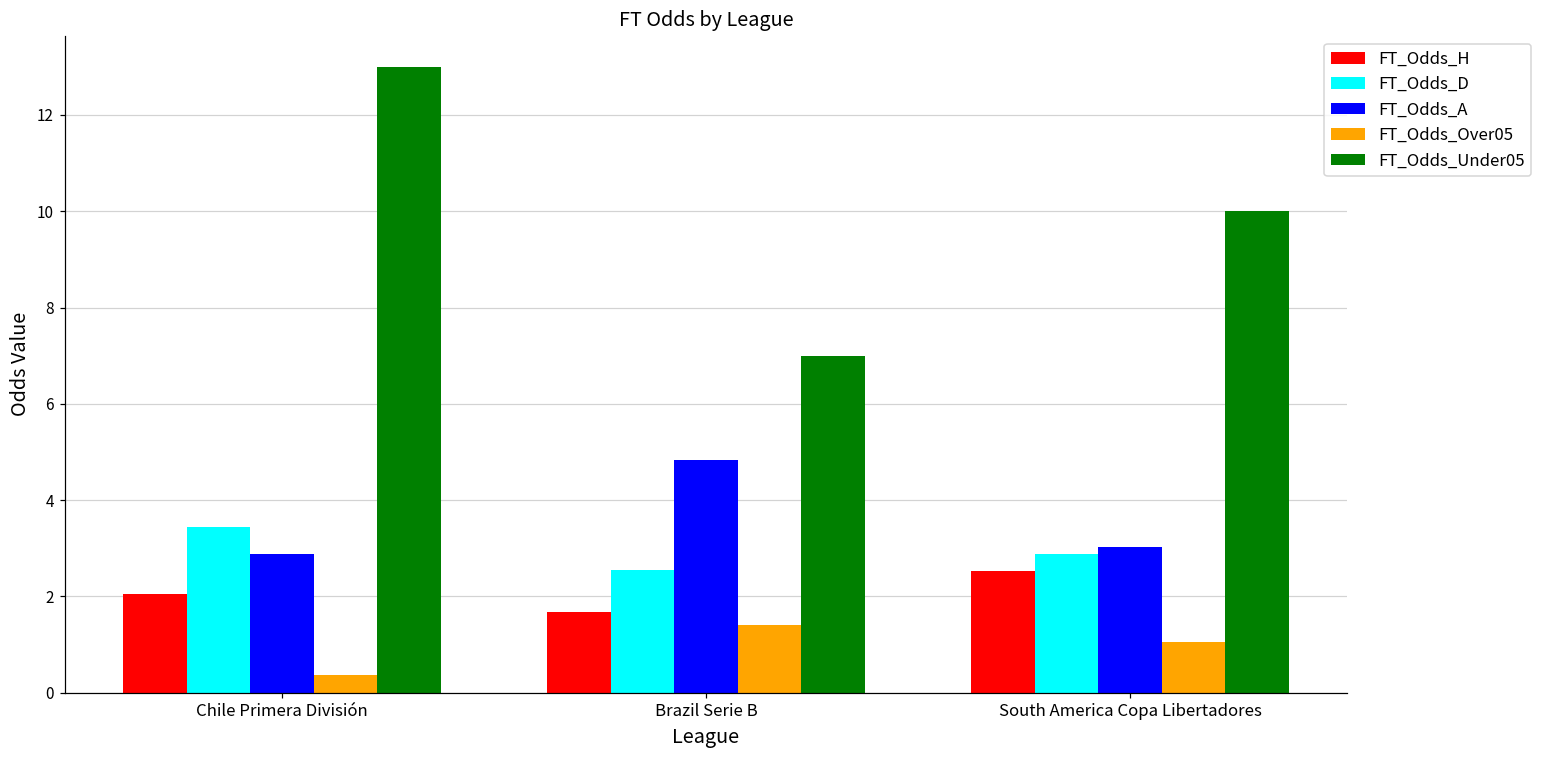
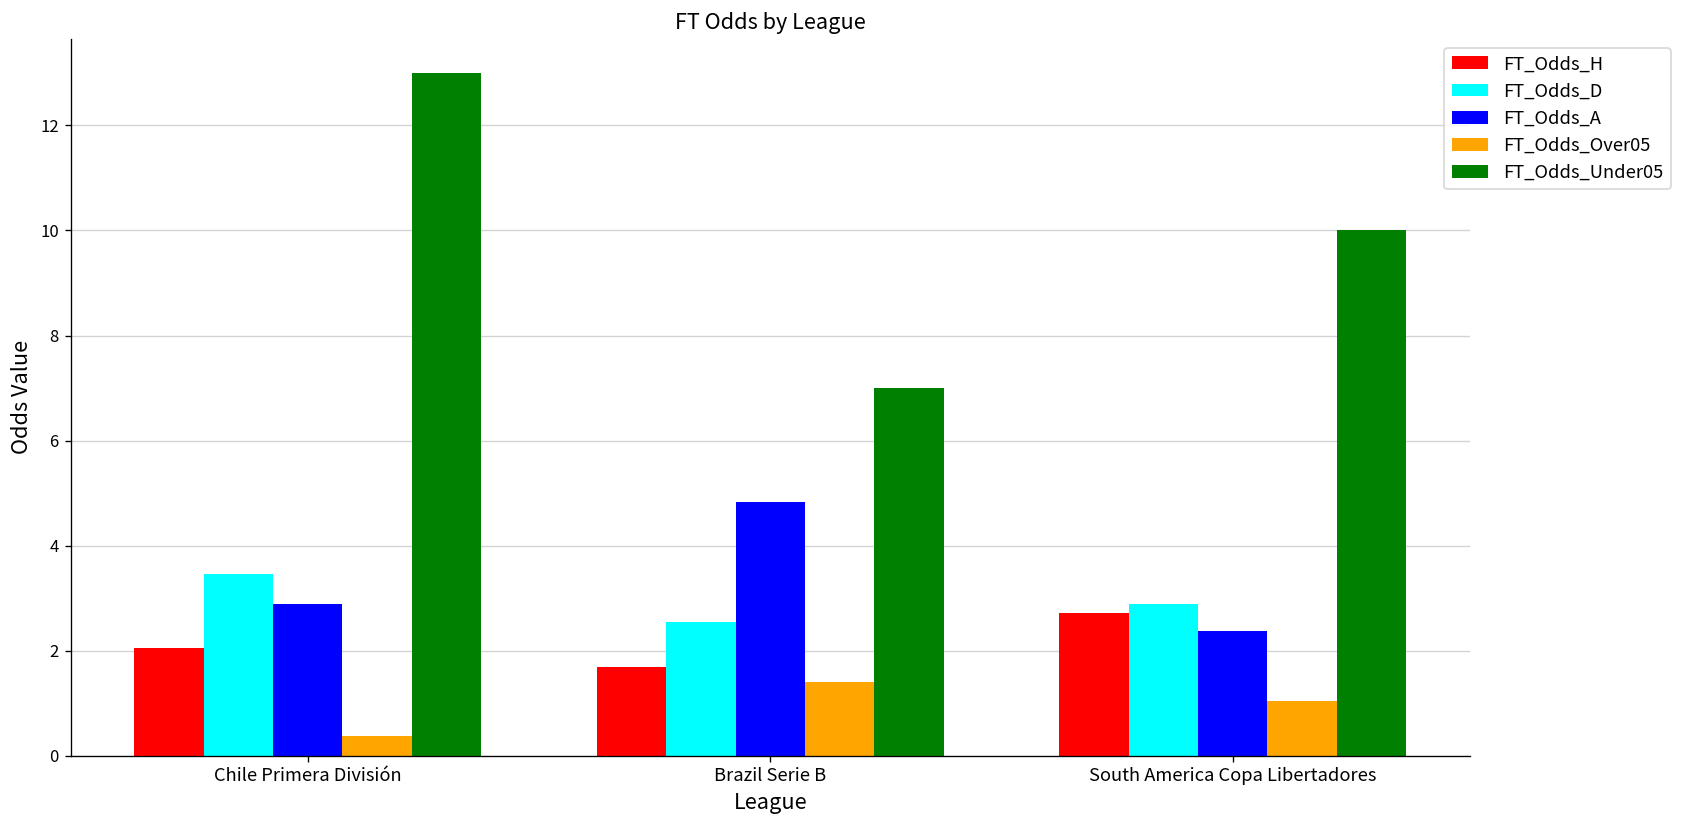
  {
    "FT_Odds_H": {
      "Chile Primera División": 2.1,
      "Brazil Serie B": 1.7,
-     "South America Copa Libertadores": 2.5
+     "South America Copa Libertadores": 2.7
    },
    "FT_Odds_D": {
      "Chile Primera División": 3.5,
      "Brazil Serie B": 2.6,
      "South America Copa Libertadores": 2.9
    },
    "FT_Odds_A": {
      "Chile Primera División": 2.9,
      "Brazil Serie B": 4.8,
-     "South America Copa Libertadores": 3.0
+     "South America Copa Libertadores": 2.4
    },
    "FT_Odds_Over05": {
      "Chile Primera División": 0.4,
      "Brazil Serie B": 1.4,
      "South America Copa Libertadores": 1.1
    },
    "FT_Odds_Under05": {
      "Chile Primera División": 13.0,
      "Brazil Serie B": 7.0,
      "South America Copa Libertadores": 10.0
    }
  }
